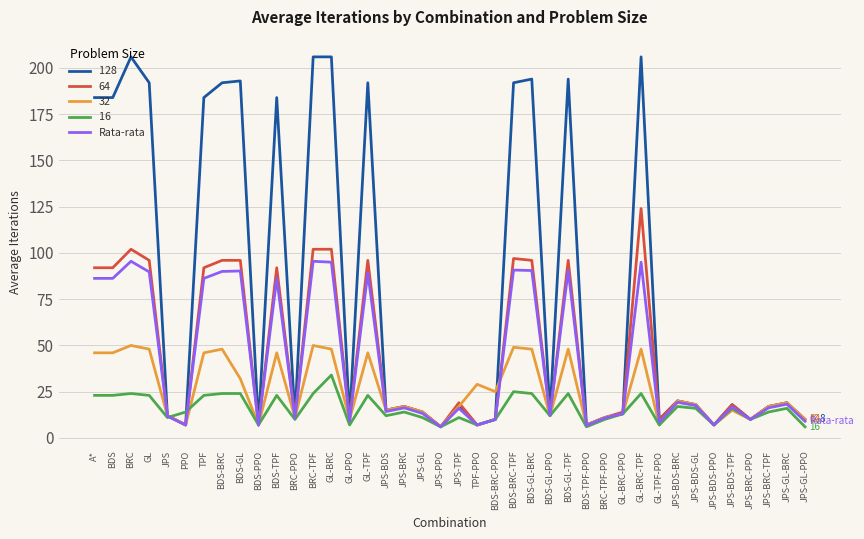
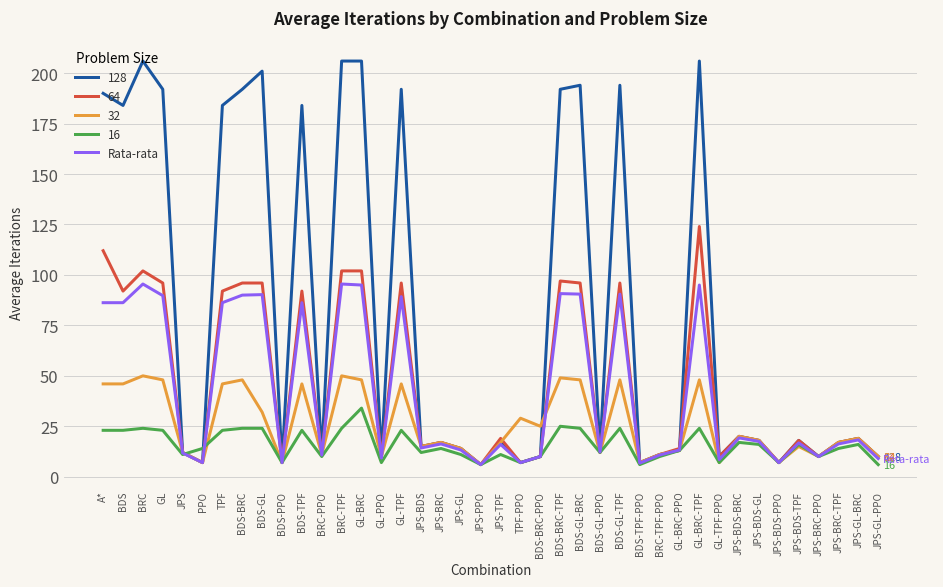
  {
    "128": {
-     "A*": 184,
+     "A*": 190,
      "BDS": 184,
      "BRC": 206,
      "GL": 192,
      "TPF": 184,
      "BDS-BRC": 192,
-     "BDS-GL": 193,
+     "BDS-GL": 201,
      "BDS-TPF": 184,
      "BRC-TPF": 206,
      "GL-BRC": 206,
      "GL-TPF": 192,
      "BDS-BRC-TPF": 192,
      "BDS-GL-BRC": 194,
      "BDS-GL-TPF": 194,
      "GL-BRC-TPF": 206
    },
    "64": {
-     "A*": 92,
+     "A*": 112,
      "BDS": 92,
      "BRC": 102,
      "GL": 96,
      "TPF": 92,
      "BDS-BRC": 96,
      "BDS-GL": 96,
      "BDS-TPF": 92,
      "BRC-TPF": 102,
      "GL-BRC": 102,
      "GL-TPF": 96,
      "JPS-TPF": 19,
      "BDS-BRC-TPF": 97,
      "BDS-GL-BRC": 96,
      "BDS-GL-TPF": 96,
      "GL-BRC-TPF": 124
    },
    "32": {
      "A*": 46,
      "BDS": 46,
      "BRC": 50,
      "GL": 48,
      "TPF": 46,
      "BDS-BRC": 48,
      "BDS-GL": 32,
      "BDS-TPF": 46,
      "BRC-TPF": 50,
      "GL-BRC": 48,
      "GL-TPF": 46,
      "TPF-PPO": 29,
      "BDS-BRC-PPO": 25,
      "BDS-BRC-TPF": 49,
      "BDS-GL-BRC": 48,
      "BDS-GL-TPF": 48,
      "GL-BRC-TPF": 48
    },
    "16": {
      "A*": 23,
      "BDS": 23,
      "BRC": 24,
      "GL": 23,
      "PPO": 14,
      "TPF": 23,
      "BDS-BRC": 24,
      "BDS-GL": 24,
      "BDS-TPF": 23,
      "BRC-TPF": 24,
      "GL-BRC": 34,
      "GL-PPO": 7,
      "GL-TPF": 23,
      "JPS-BDS": 12,
      "JPS-BRC": 14,
      "JPS-GL": 11,
      "JPS-TPF": 11,
      "BDS-BRC-TPF": 25,
      "BDS-GL-BRC": 24,
      "BDS-GL-TPF": 24,
      "GL-BRC-TPF": 24,
      "JPS-BDS-BRC": 17,
      "JPS-BRC-TPF": 14
    },
    "Rata-rata": {
      "A*": 86,
      "BDS": 86,
      "BRC": 96,
      "GL": 90,
      "TPF": 86,
      "BDS-BRC": 90,
      "BDS-GL": 90,
      "BDS-TPF": 86,
      "BRC-TPF": 96,
      "GL-BRC": 95,
      "GL-TPF": 89,
      "BDS-BRC-TPF": 91,
      "BDS-GL-BRC": 91,
      "BDS-GL-TPF": 91,
      "GL-BRC-TPF": 95
    }
  }
